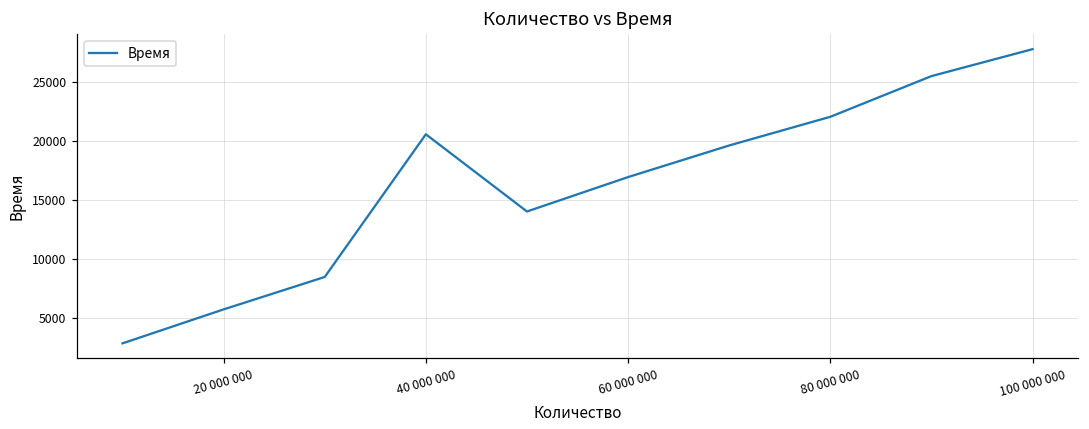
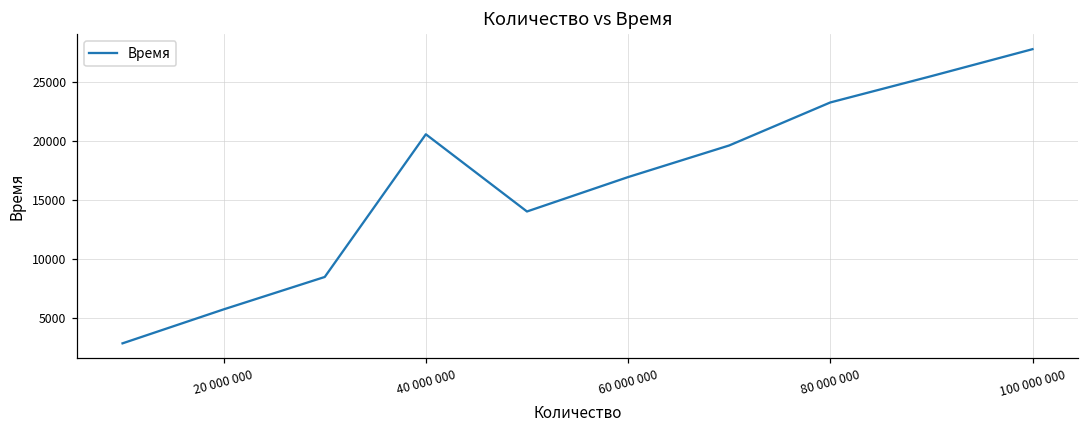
  {
    "20 000 000": 5700,
    "40 000 000": 20600,
    "60 000 000": 17000,
-   "80 000 000": 22100,
+   "80 000 000": 23300,
    "100 000 000": 27800
  }
